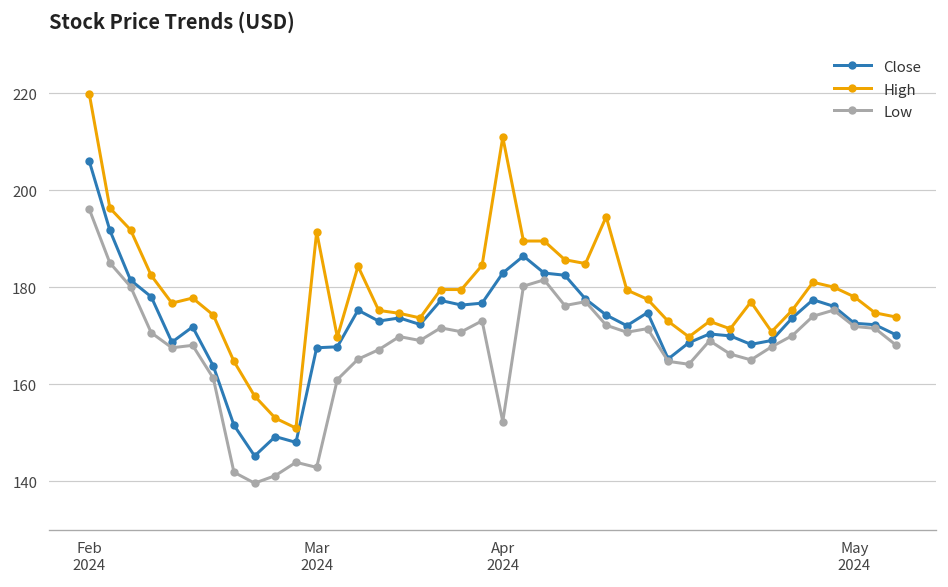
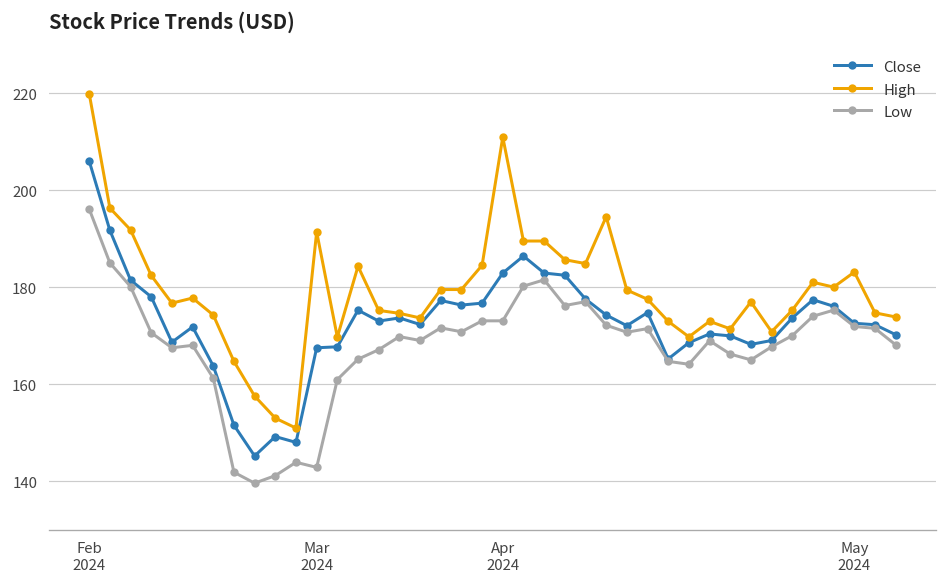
  {
    "Close": {
      "Feb 2024": 206,
      "Mar 2024": 168,
      "Apr 2024": 183,
      "May 2024": 173
    },
    "High": {
      "Feb 2024": 220,
      "Mar 2024": 191,
      "Apr 2024": 211,
-     "May 2024": 178
+     "May 2024": 183
    },
    "Low": {
      "Feb 2024": 196,
      "Mar 2024": 143,
-     "Apr 2024": 152,
+     "Apr 2024": 173,
      "May 2024": 172
    }
  }
